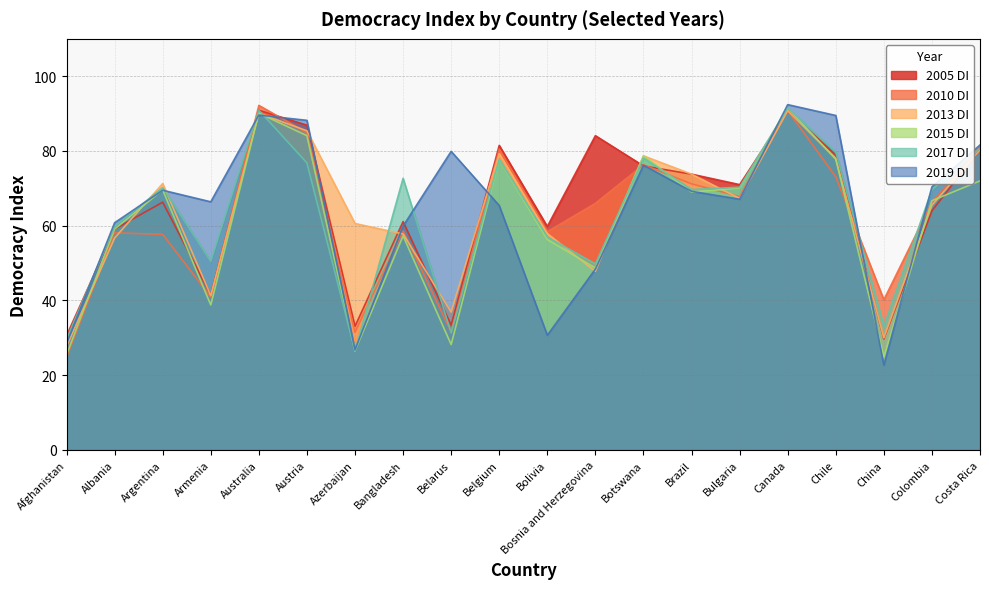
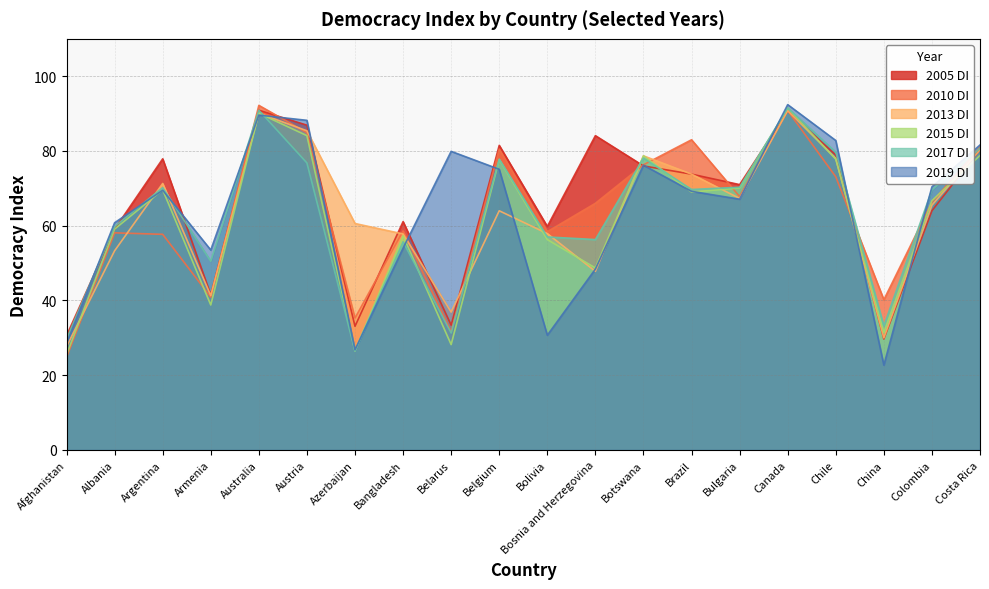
  {
    "2005 DI": {
      "Afghanistan": 31,
-     "Argentina": 66,
+     "Argentina": 78,
      "Austria": 87,
      "Azerbaijan": 33,
      "Bangladesh": 61,
      "Belarus": 33,
      "Belgium": 82,
      "Bolivia": 60,
      "Bosnia and Herzegovina": 84,
      "Bulgaria": 71,
      "Chile": 79,
      "Colombia": 64
    },
    "2010 DI": {
      "Afghanistan": 25,
      "Albania": 58,
      "Argentina": 58,
      "Australia": 92,
-     "Azerbaijan": 32,
+     "Azerbaijan": 35,
      "Bangladesh": 59,
      "Belgium": 81,
      "Bosnia and Herzegovina": 66,
-     "Brazil": 71,
+     "Brazil": 83,
      "Chile": 73,
      "China": 40
    },
    "2013 DI": {
      "Afghanistan": 28,
-     "Albania": 57,
+     "Albania": 53,
      "Argentina": 71,
      "Azerbaijan": 61,
      "Belarus": 37,
-     "Belgium": 79,
+     "Belgium": 64,
      "Colombia": 66
    },
    "2015 DI": {
      "Afghanistan": 26,
      "Armenia": 39,
      "Austria": 84,
      "Belarus": 28,
      "Bolivia": 56,
-     "China": 25,
-     "Costa Rica": 72
+     "China": 31,
+     "Costa Rica": 79
    },
    "2017 DI": {
      "Afghanistan": 30,
      "Albania": 60,
      "Armenia": 51,
      "Austria": 77,
-     "Bangladesh": 73,
+     "Bangladesh": 56,
      "Bolivia": 57,
-     "Bosnia and Herzegovina": 50,
+     "Bosnia and Herzegovina": 56,
      "Chile": 80,
      "China": 33,
      "Colombia": 70
    },
    "2019 DI": {
      "Afghanistan": 29,
      "Albania": 61,
-     "Armenia": 66,
+     "Armenia": 54,
      "Austria": 88,
-     "Bangladesh": 60,
+     "Bangladesh": 54,
      "Belarus": 80,
-     "Belgium": 65,
+     "Belgium": 75,
      "Bolivia": 31,
      "Canada": 92,
-     "Chile": 90,
+     "Chile": 83,
      "China": 23,
      "Colombia": 70
    }
  }
